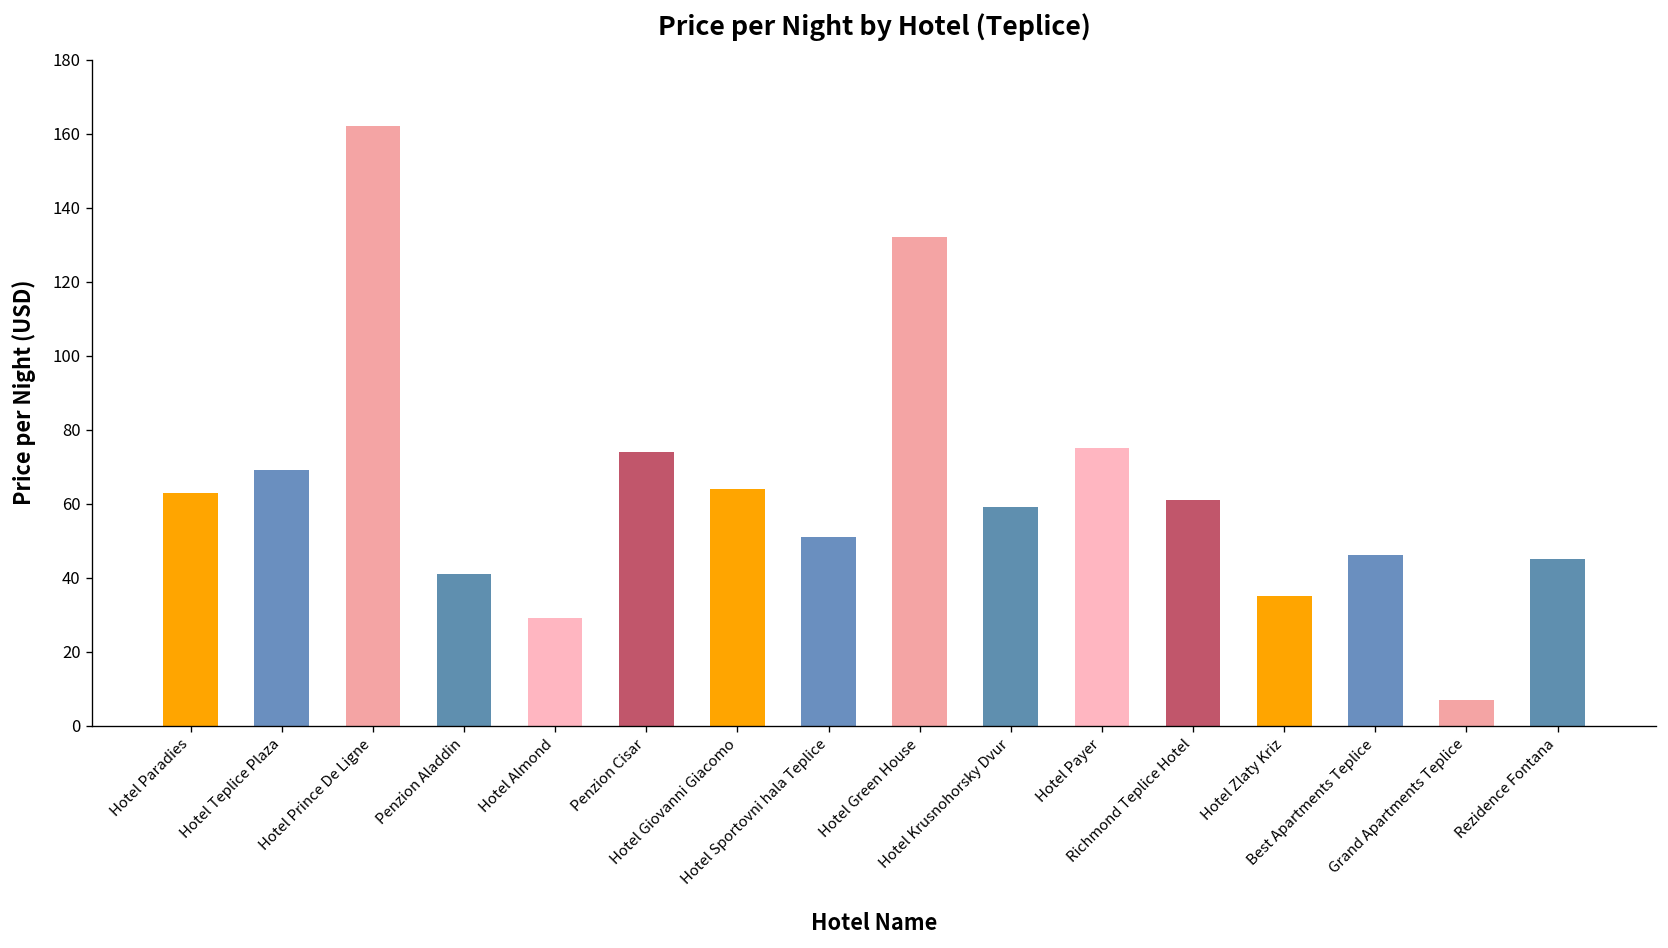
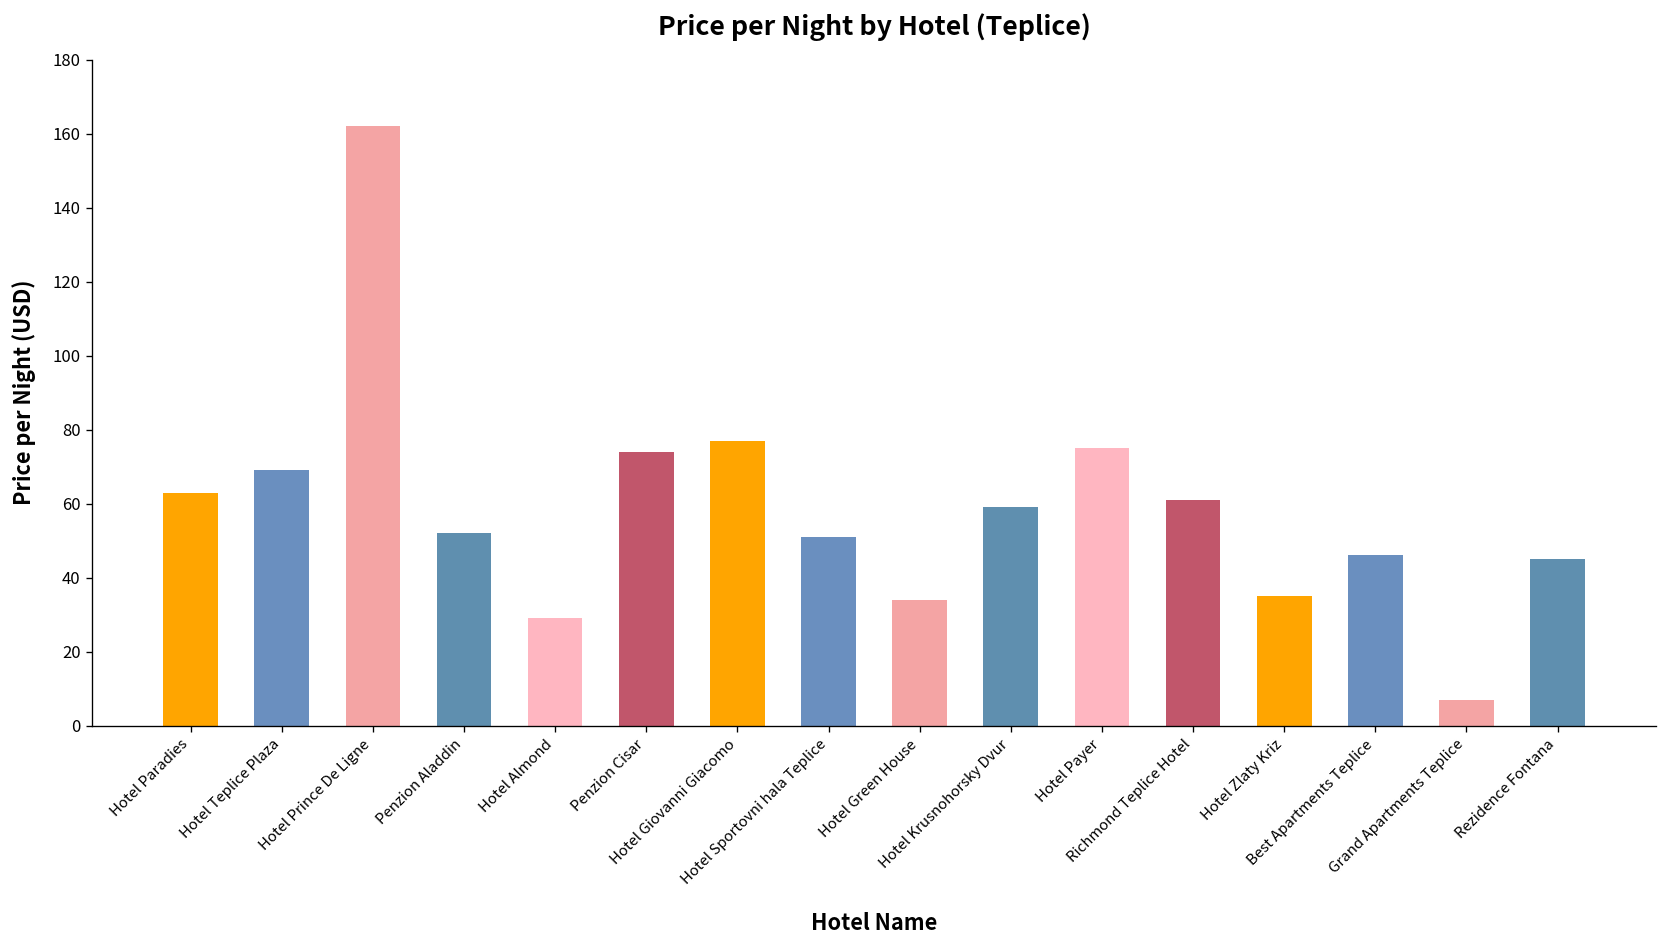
  {
    "Hotel Paradies": 63,
    "Hotel Teplice Plaza": 69,
    "Hotel Prince De Ligne": 162,
-   "Penzion Aladdin": 41,
+   "Penzion Aladdin": 52,
    "Hotel Almond": 29,
    "Penzion Cisar": 74,
-   "Hotel Giovanni Giacomo": 64,
+   "Hotel Giovanni Giacomo": 77,
    "Hotel Sportovni hala Teplice": 51,
-   "Hotel Green House": 132,
+   "Hotel Green House": 34,
    "Hotel Krusnohorsky Dvur": 59,
    "Hotel Payer": 75,
    "Richmond Teplice Hotel": 61,
    "Hotel Zlaty Kriz": 35,
    "Best Apartments Teplice": 46,
    "Grand Apartments Teplice": 7,
    "Rezidence Fontana": 45
  }
